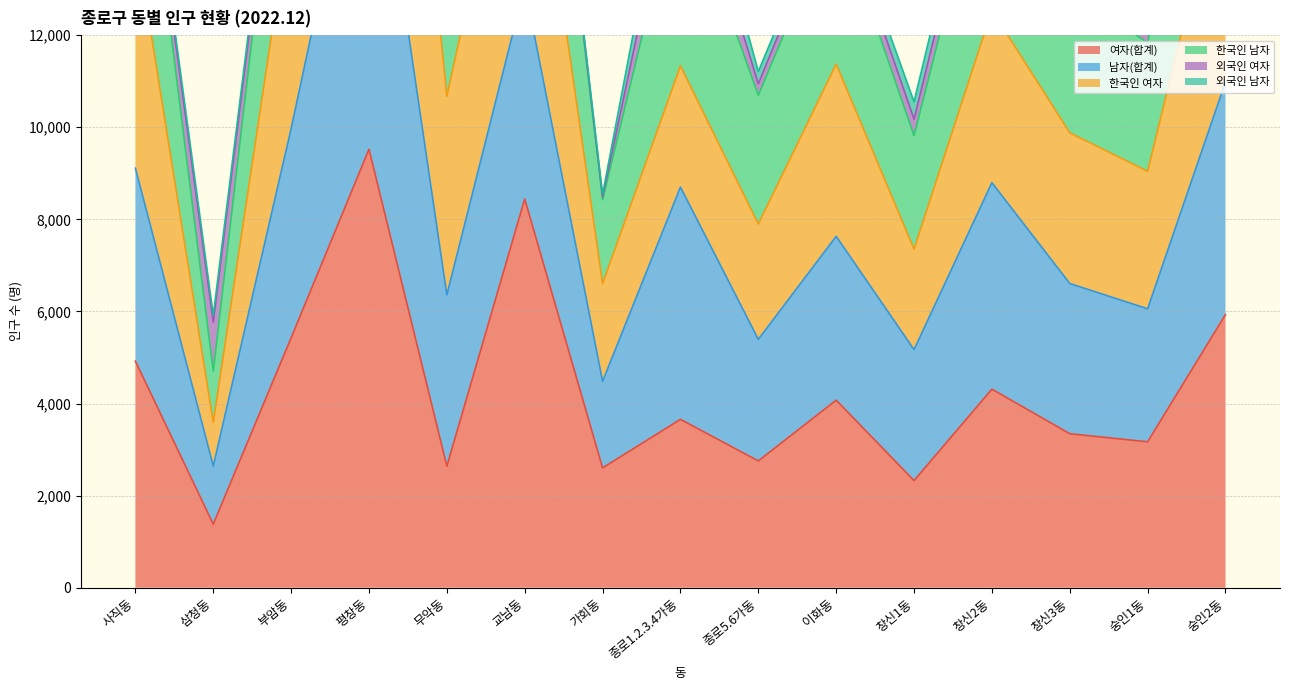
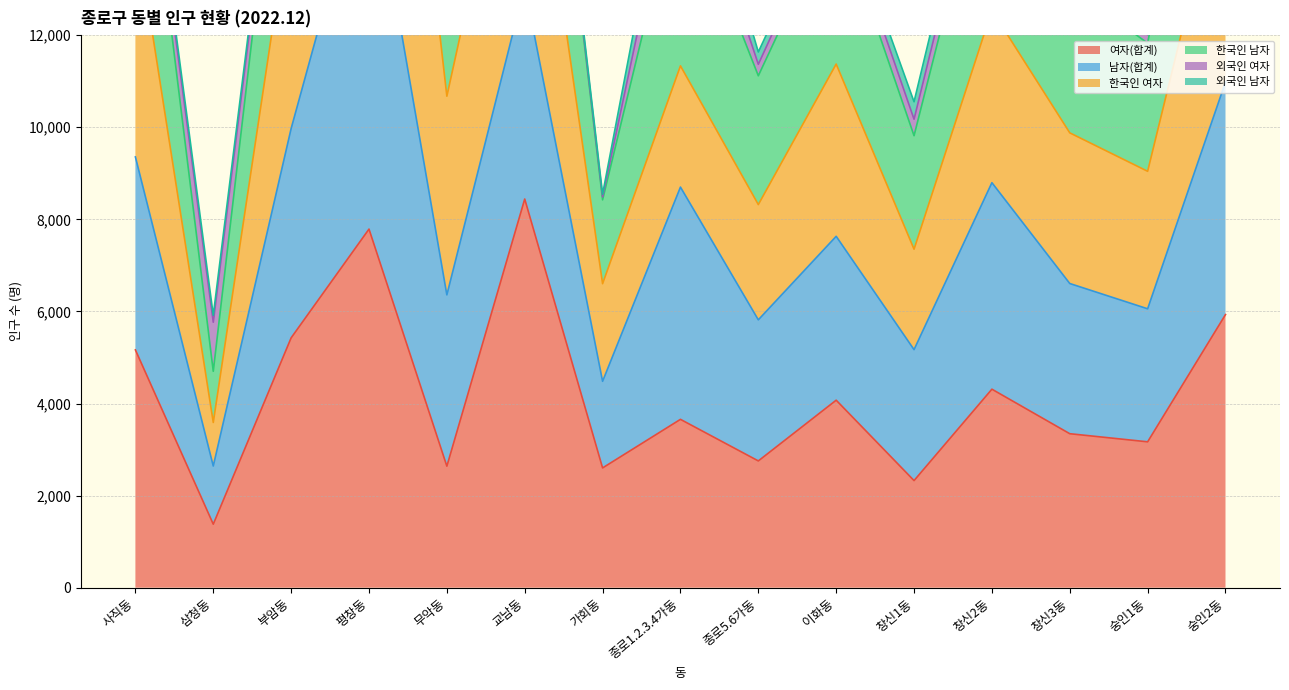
  {
    "여자(합계)": {
-     "사직동": "4,900",
+     "사직동": "5,200",
      "삼청동": "1,400",
      "부암동": "5,400",
-     "평창동": "9,500",
+     "평창동": "7,800",
      "무악동": "2,600",
      "교남동": "8,400",
      "가회동": "2,600",
      "종로1.2.3.4가동": "3,700",
      "종로5.6가동": "2,800",
      "이화동": "4,100",
      "창신1동": "2,300",
      "창신2동": "4,300",
      "창신3동": "3,300",
      "숭인1동": "3,200",
      "숭인2동": "5,900"
    },
    "남자(합계)": {
      "사직동": "4,200",
      "삼청동": "1,300",
      "부암동": "4,500",
      "무악동": "3,700",
      "가회동": "1,900",
      "종로1.2.3.4가동": "5,000",
-     "종로5.6가동": "2,600",
+     "종로5.6가동": "3,100",
      "이화동": "3,600",
      "창신1동": "2,800",
      "창신2동": "4,500",
      "창신3동": "3,300",
      "숭인1동": "2,900"
    },
    "한국인 여자": {
      "삼청동": "900",
      "무악동": "4,300",
      "가회동": "2,100",
      "종로1.2.3.4가동": "2,600",
      "종로5.6가동": "2,500",
      "이화동": "3,700",
      "창신1동": "2,200",
      "창신3동": "3,300",
      "숭인1동": "3,000"
    },
    "외국인 여자": {
      "삼청동": "1,100",
      "가회동": "100",
      "종로5.6가동": "300",
      "창신1동": "400",
      "숭인1동": "200"
    }
  }
